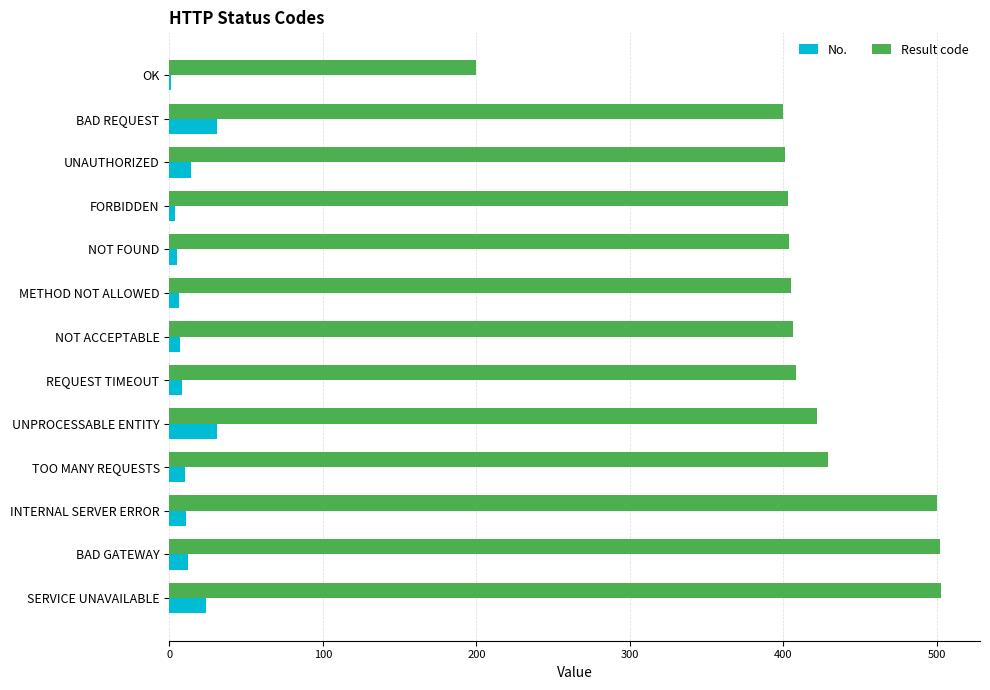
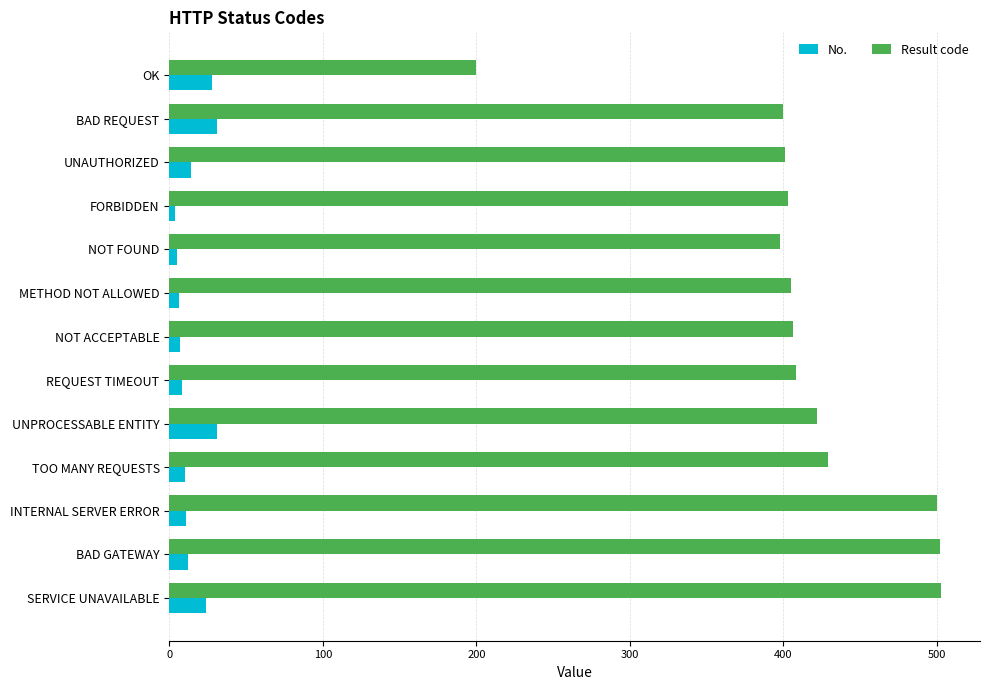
  {
    "No.": {
-     "OK": 1,
+     "OK": 28,
      "BAD REQUEST": 31,
      "UNAUTHORIZED": 14,
      "FORBIDDEN": 4,
      "NOT FOUND": 5,
      "METHOD NOT ALLOWED": 6,
      "NOT ACCEPTABLE": 7,
      "REQUEST TIMEOUT": 8,
      "UNPROCESSABLE ENTITY": 31,
      "TOO MANY REQUESTS": 10,
      "INTERNAL SERVER ERROR": 11,
      "BAD GATEWAY": 12,
      "SERVICE UNAVAILABLE": 24
    },
    "Result code": {
      "OK": 200,
      "BAD REQUEST": 400,
      "UNAUTHORIZED": 401,
      "FORBIDDEN": 403,
-     "NOT FOUND": 404,
+     "NOT FOUND": 398,
      "METHOD NOT ALLOWED": 405,
      "NOT ACCEPTABLE": 406,
      "REQUEST TIMEOUT": 408,
      "UNPROCESSABLE ENTITY": 422,
      "TOO MANY REQUESTS": 429,
      "INTERNAL SERVER ERROR": 500,
      "BAD GATEWAY": 502,
      "SERVICE UNAVAILABLE": 503
    }
  }
